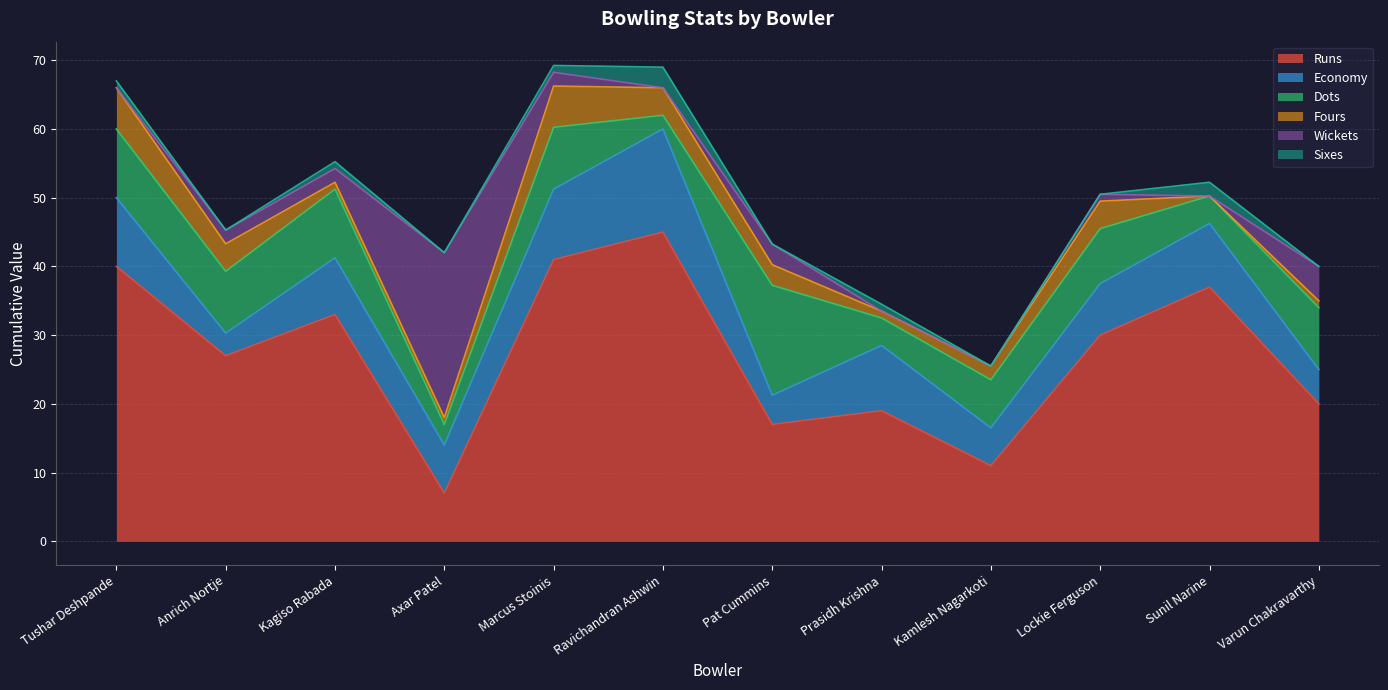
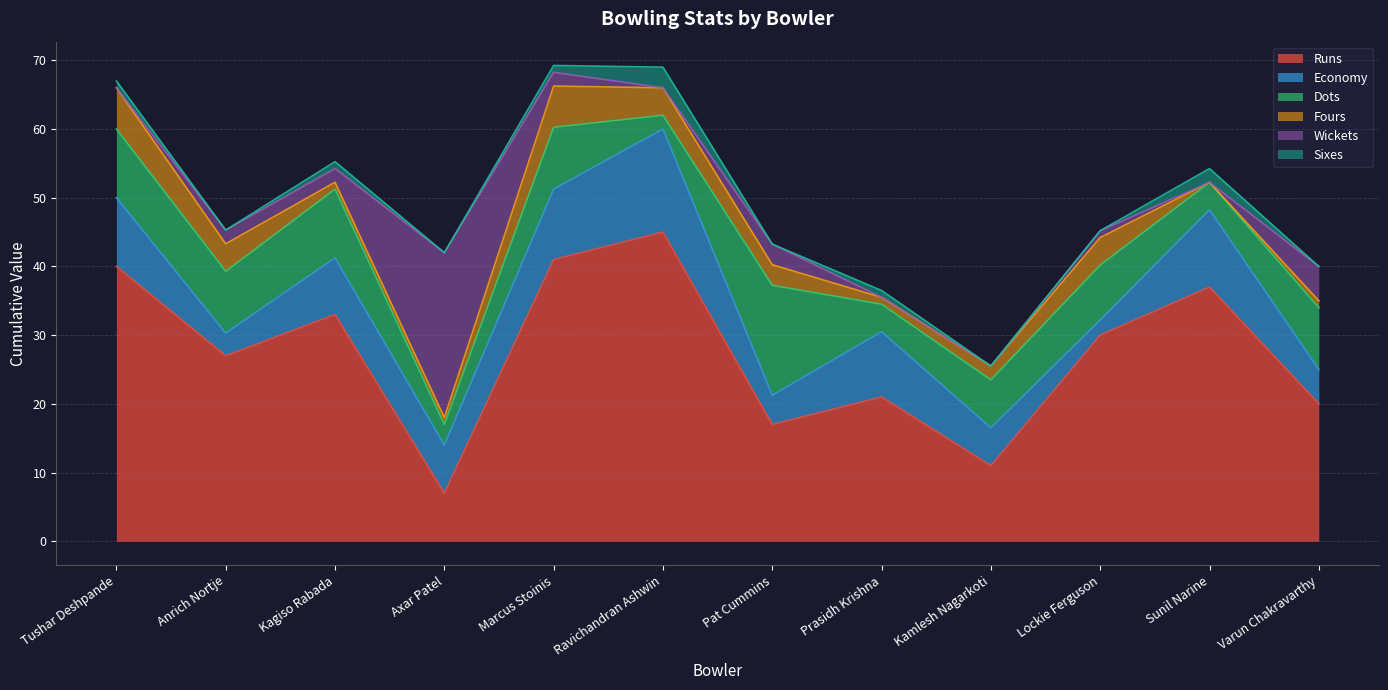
  {
    "Runs": {
      "Tushar Deshpande": 40,
      "Anrich Nortje": 27,
      "Kagiso Rabada": 33,
      "Axar Patel": 7,
      "Marcus Stoinis": 41,
      "Ravichandran Ashwin": 45,
      "Pat Cummins": 17,
-     "Prasidh Krishna": 19,
+     "Prasidh Krishna": 21,
      "Kamlesh Nagarkoti": 11,
      "Lockie Ferguson": 30,
      "Sunil Narine": 37,
      "Varun Chakravarthy": 20
    },
    "Economy": {
      "Tushar Deshpande": 10,
      "Anrich Nortje": 3,
      "Kagiso Rabada": 8,
      "Axar Patel": 7,
      "Marcus Stoinis": 10,
      "Ravichandran Ashwin": 15,
      "Pat Cummins": 4,
      "Prasidh Krishna": 10,
      "Kamlesh Nagarkoti": 6,
-     "Lockie Ferguson": 8,
-     "Sunil Narine": 9,
+     "Lockie Ferguson": 2,
+     "Sunil Narine": 11,
      "Varun Chakravarthy": 5
    },
    "Fours": {
      "Anrich Nortje": 4,
      "Kagiso Rabada": 1,
      "Axar Patel": 1,
      "Marcus Stoinis": 6,
      "Pat Cummins": 3,
      "Lockie Ferguson": 4,
      "Varun Chakravarthy": 1
    },
    "Wickets": {
      "Kagiso Rabada": 2,
      "Marcus Stoinis": 2
    }
  }
